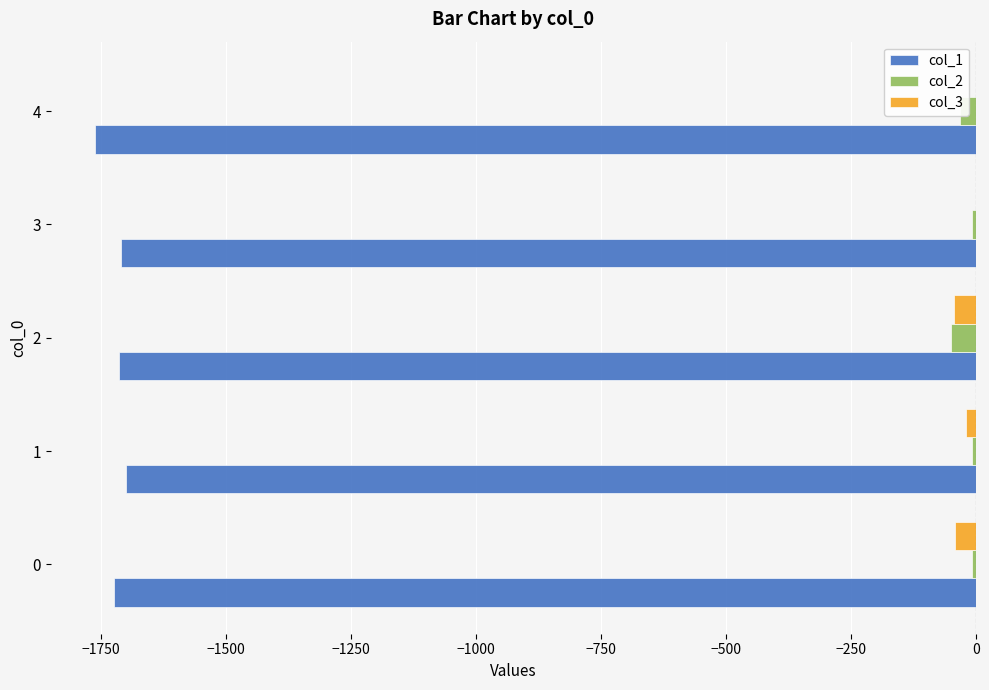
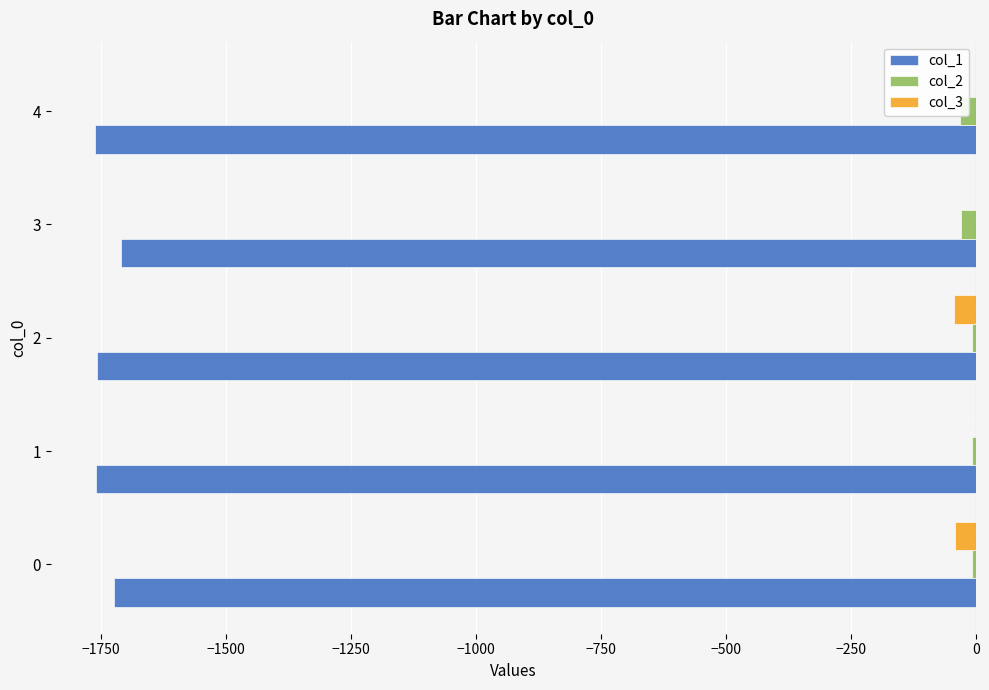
  {
    "col_1": {
      "4": -1760,
      "3": -1710,
-     "2": -1710,
-     "1": -1700,
+     "2": -1760,
+     "1": -1760,
      "0": -1720
    },
    "col_2": {
-     "3": -10,
-     "2": -50,
+     "3": -30,
+     "2": -10,
      "1": -10,
      "0": -10
    },
    "col_3": {
      "2": -40,
-     "1": -20,
+     "1": 0,
      "0": -40
    }
  }
